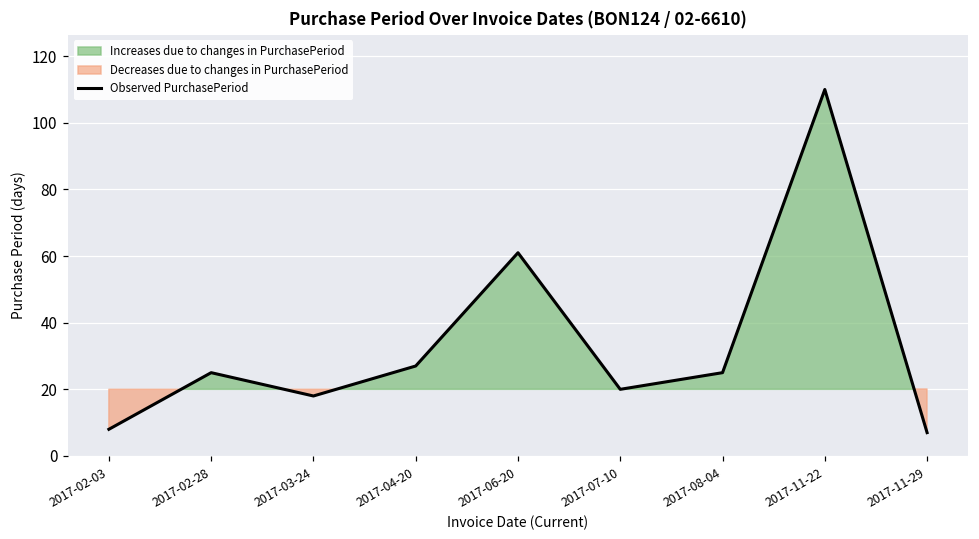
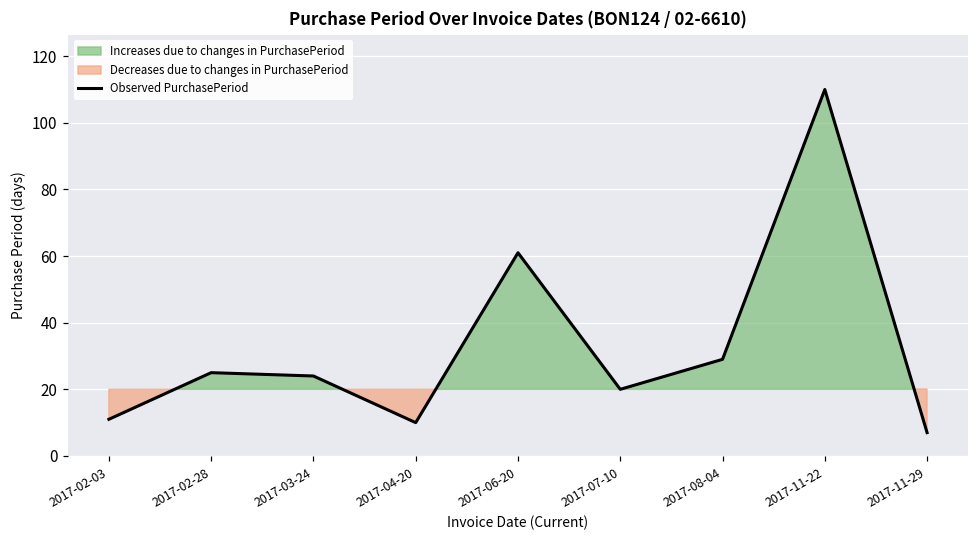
  {
-   "2017-02-03": 8,
+   "2017-02-03": 11,
    "2017-02-28": 25,
-   "2017-03-24": 18,
-   "2017-04-20": 27,
+   "2017-03-24": 24,
+   "2017-04-20": 10,
    "2017-06-20": 61,
    "2017-07-10": 20,
-   "2017-08-04": 25,
+   "2017-08-04": 29,
    "2017-11-22": 110,
    "2017-11-29": 7
  }
